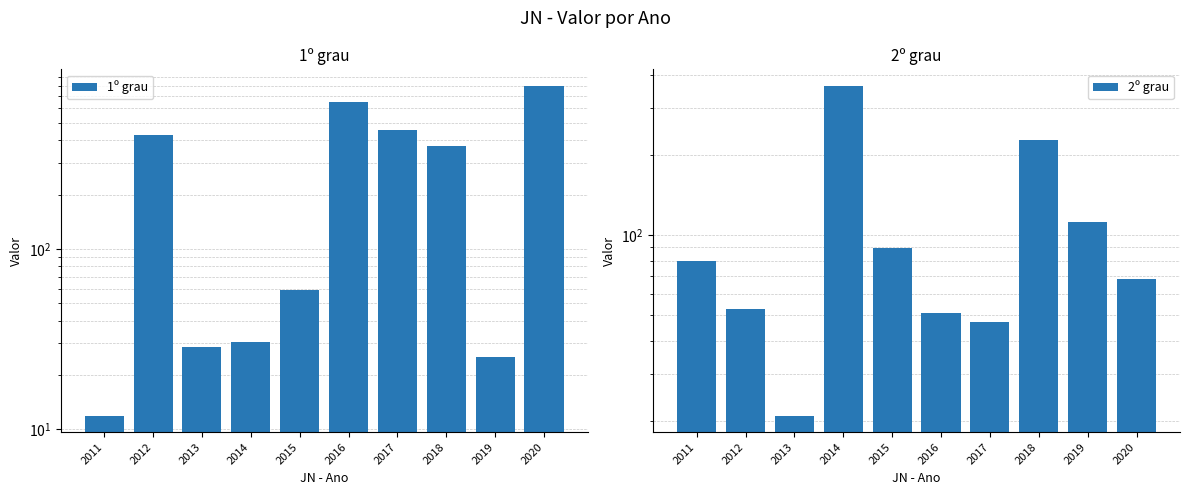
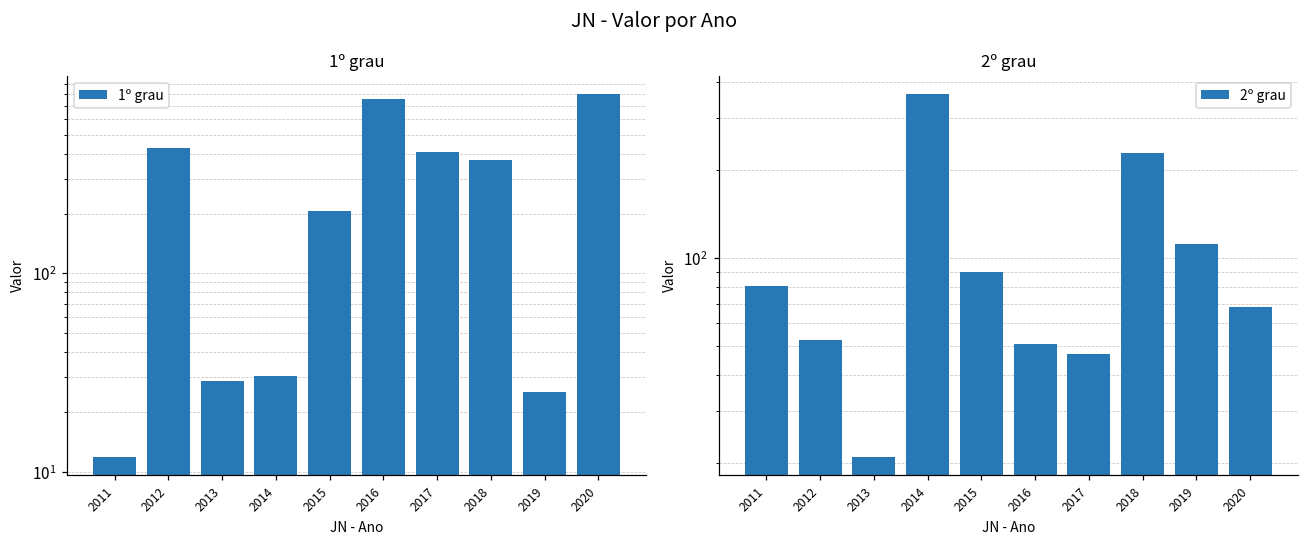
  {
    "1º grau": {
      "2011": 12,
      "2012": 430,
      "2013": 29,
      "2014": 31,
-     "2015": 59,
-     "2016": 650,
-     "2017": 450,
+     "2015": 210,
+     "2016": 750,
+     "2017": 410,
      "2018": 370,
      "2019": 25,
      "2020": 800
    }
  }
